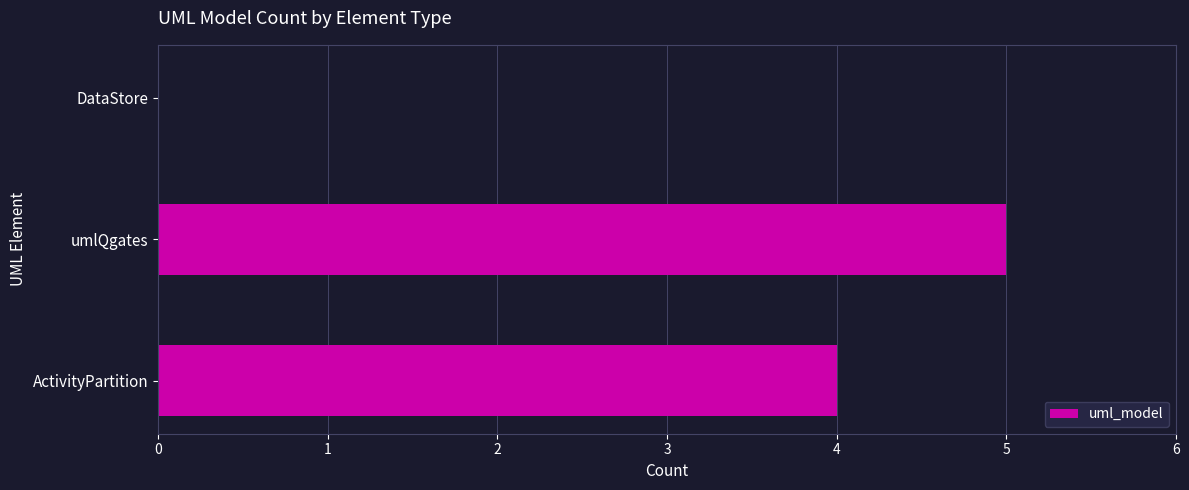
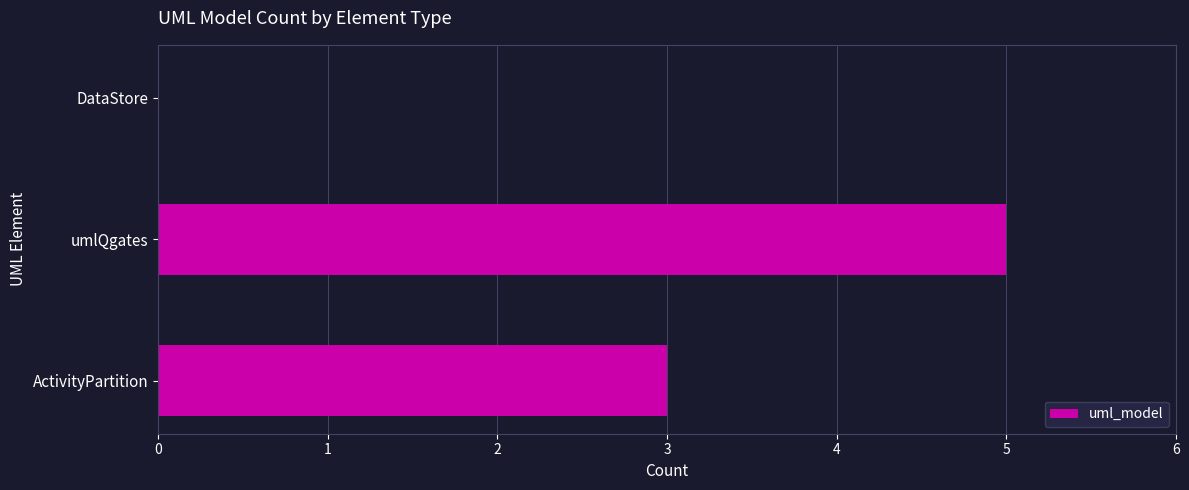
  {
    "DataStore": 0,
    "umlQgates": 5,
-   "ActivityPartition": 4
+   "ActivityPartition": 3
  }
